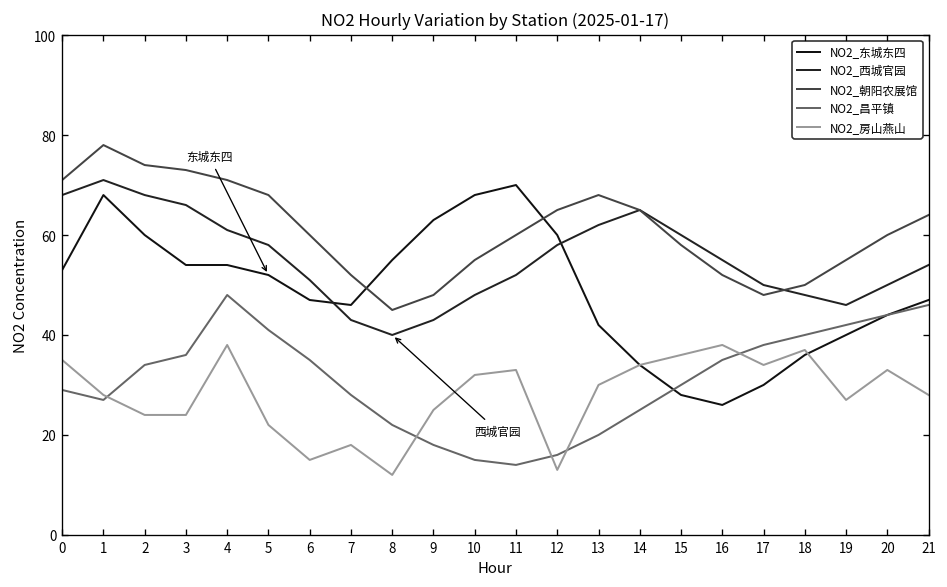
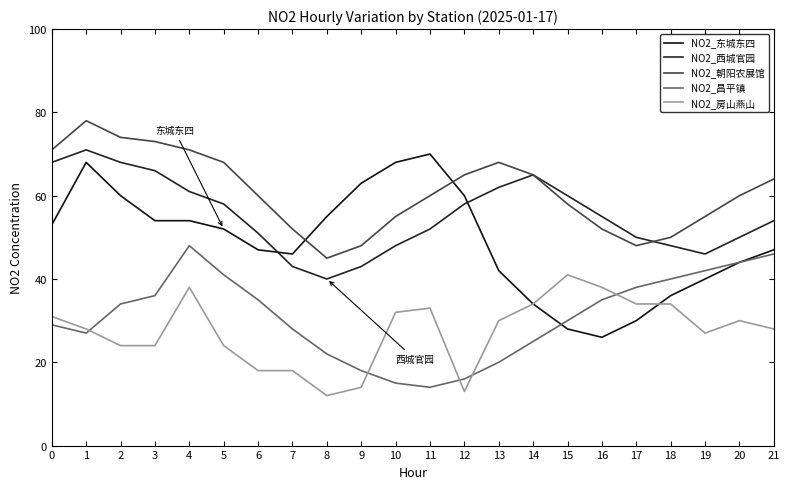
  {
    "NO2_房山燕山": {
-     "0": 35,
+     "0": 31,
      "1": 28,
      "2": 24,
      "3": 24,
      "4": 38,
-     "5": 22,
-     "6": 15,
+     "5": 24,
+     "6": 18,
      "7": 18,
      "8": 12,
-     "9": 25,
+     "9": 14,
      "10": 32,
      "11": 33,
      "12": 13,
      "13": 30,
-     "15": 36,
+     "15": 41,
      "16": 38,
      "17": 34,
-     "18": 37,
+     "18": 34,
      "19": 27,
-     "20": 33,
+     "20": 30,
      "21": 28
    }
  }
